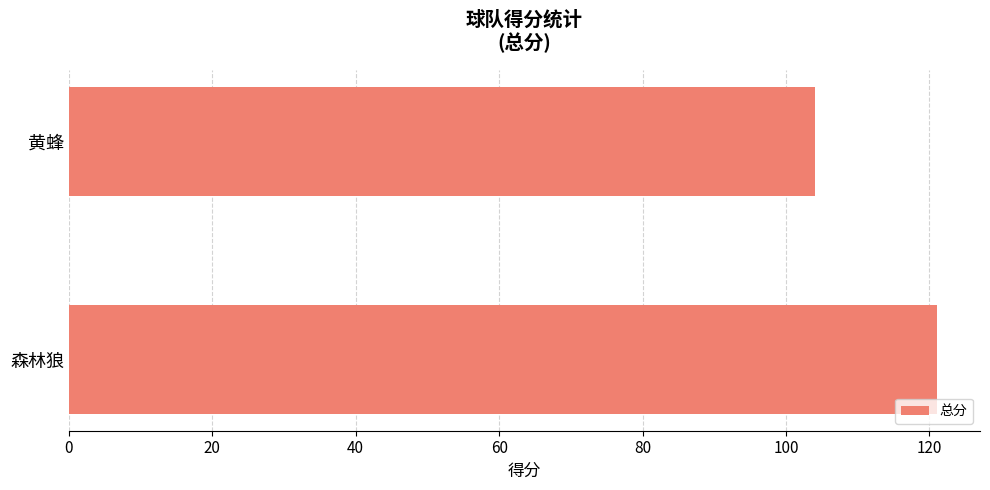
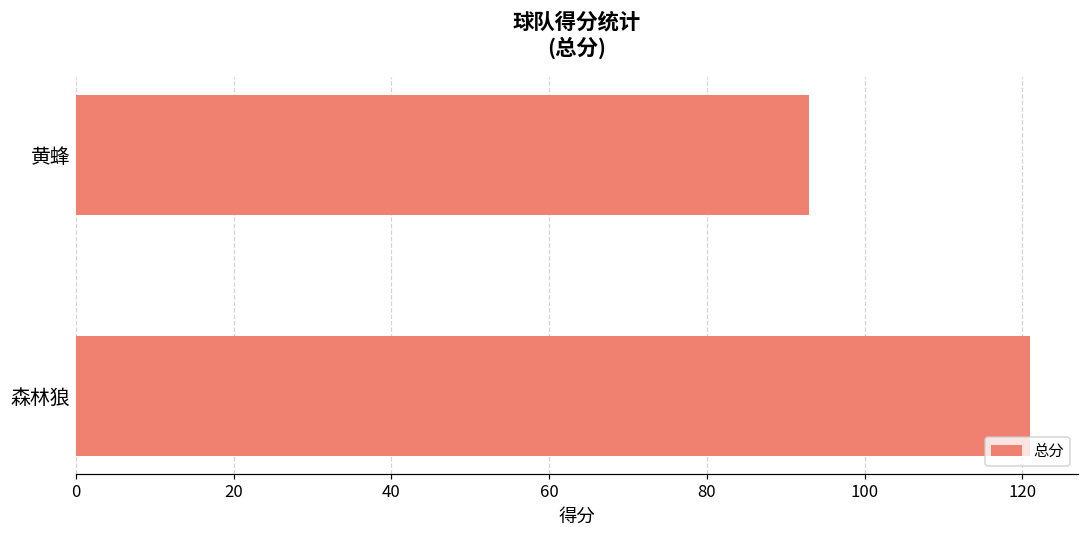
  {
-   "黄蜂": 104,
+   "黄蜂": 93,
    "森林狼": 121
  }
